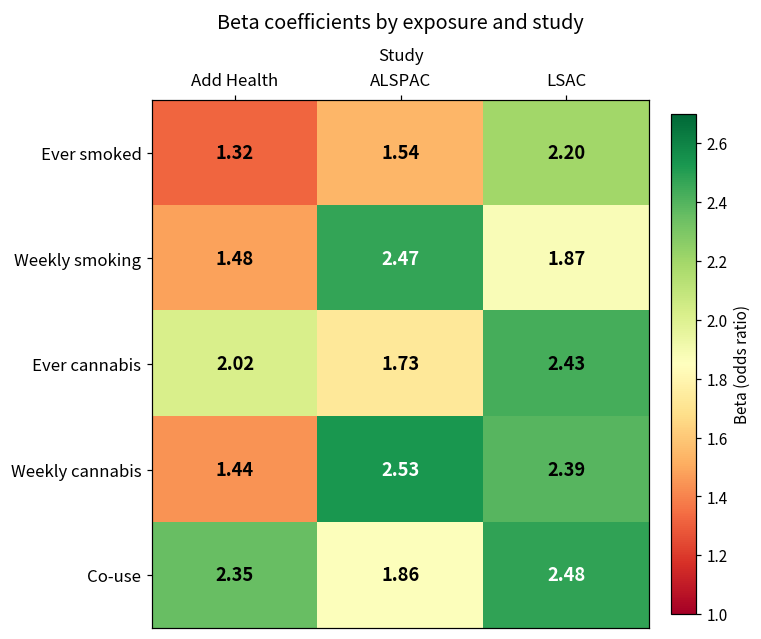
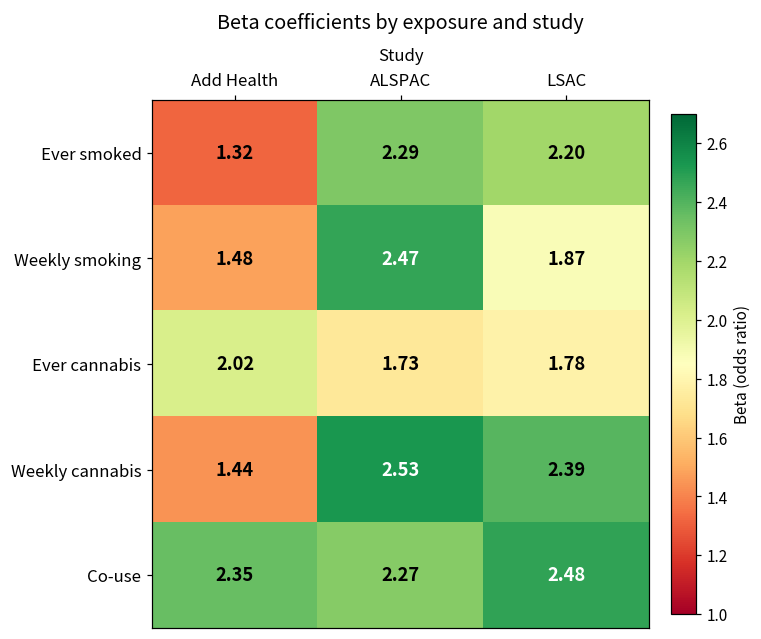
  {
    "Ever smoked": {
      "Add Health": 1.32,
-     "ALSPAC": 1.54,
+     "ALSPAC": 2.29,
      "LSAC": 2.20
    },
    "Weekly smoking": {
      "Add Health": 1.48,
      "ALSPAC": 2.47,
      "LSAC": 1.87
    },
    "Ever cannabis": {
      "Add Health": 2.02,
      "ALSPAC": 1.73,
-     "LSAC": 2.43
+     "LSAC": 1.78
    },
    "Weekly cannabis": {
      "Add Health": 1.44,
      "ALSPAC": 2.53,
      "LSAC": 2.39
    },
    "Co-use": {
      "Add Health": 2.35,
-     "ALSPAC": 1.86,
+     "ALSPAC": 2.27,
      "LSAC": 2.48
    }
  }
